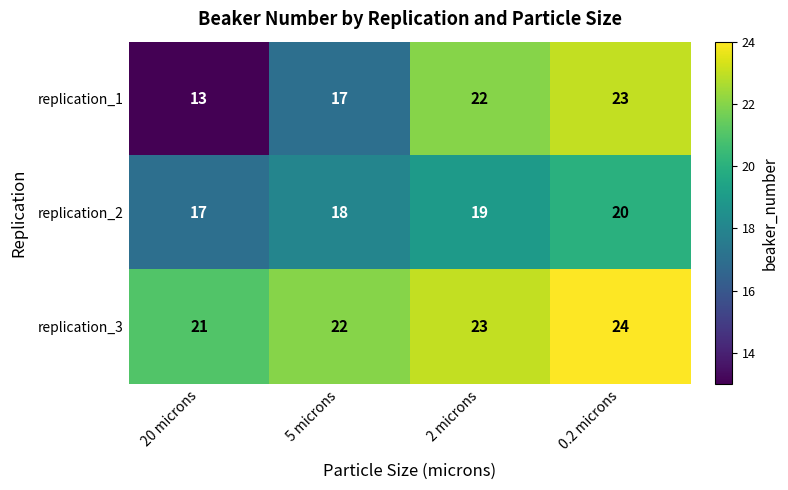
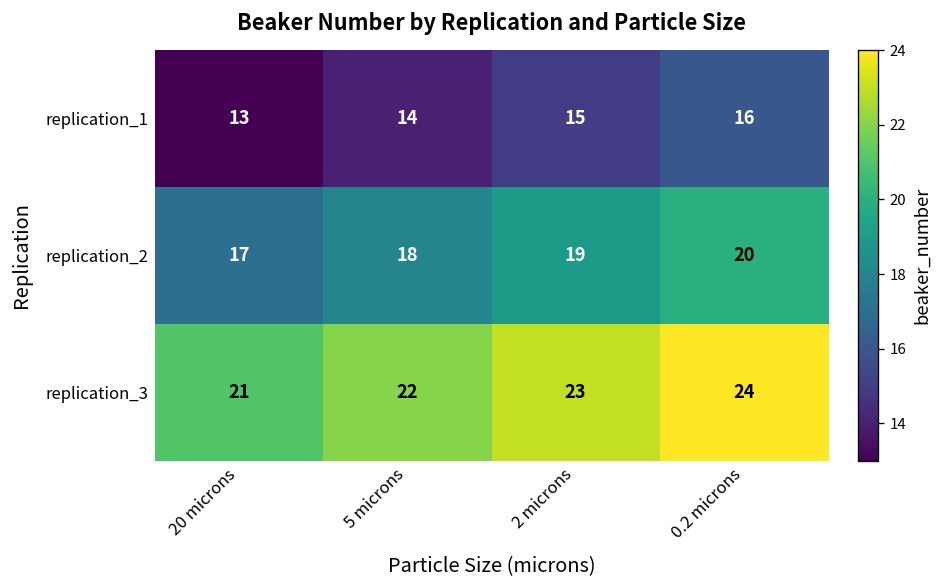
  {
    "replication_1": {
      "20 microns": 13,
-     "5 microns": 17,
-     "2 microns": 22,
-     "0.2 microns": 23
+     "5 microns": 14,
+     "2 microns": 15,
+     "0.2 microns": 16
    },
    "replication_2": {
      "20 microns": 17,
      "5 microns": 18,
      "2 microns": 19,
      "0.2 microns": 20
    },
    "replication_3": {
      "20 microns": 21,
      "5 microns": 22,
      "2 microns": 23,
      "0.2 microns": 24
    }
  }
